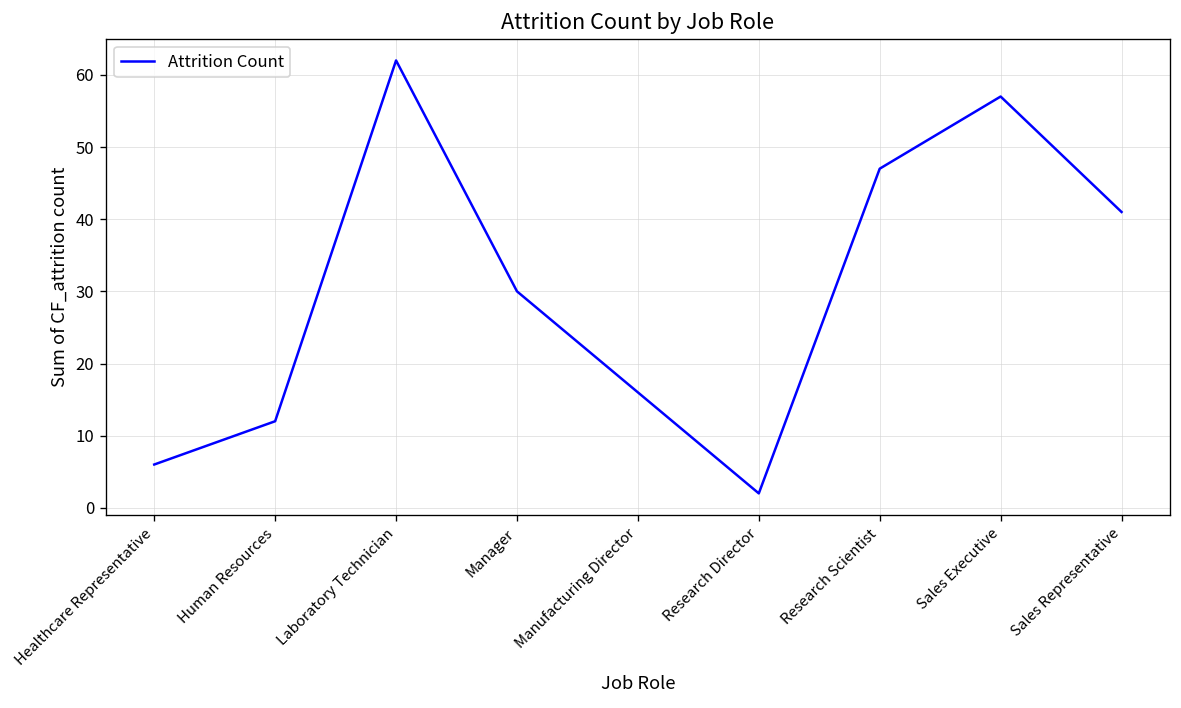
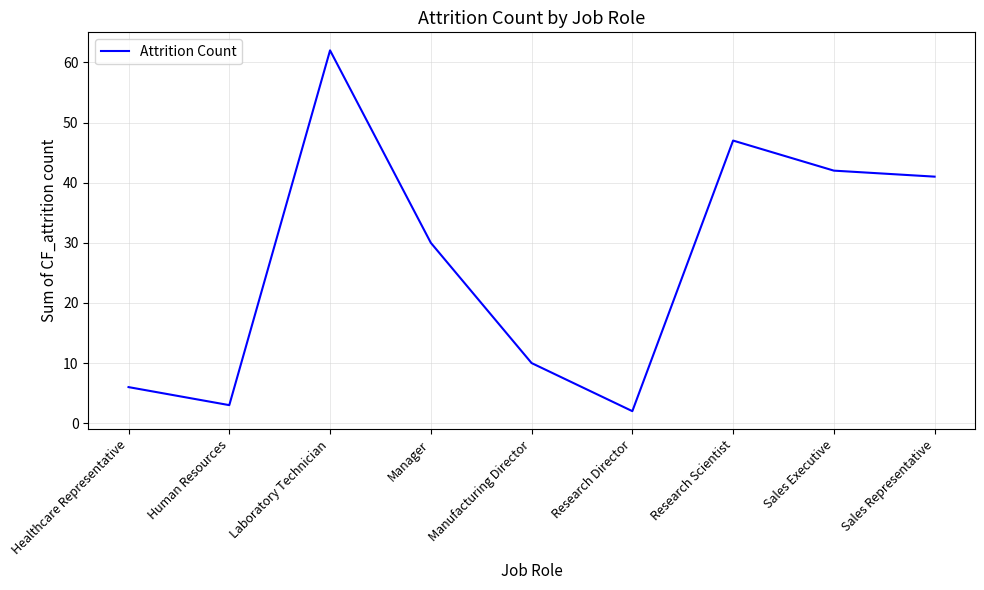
  {
    "Healthcare Representative": 6,
-   "Human Resources": 12,
+   "Human Resources": 3,
    "Laboratory Technician": 62,
    "Manager": 30,
-   "Manufacturing Director": 16,
+   "Manufacturing Director": 10,
    "Research Director": 2,
    "Research Scientist": 47,
-   "Sales Executive": 57,
+   "Sales Executive": 42,
    "Sales Representative": 41
  }
